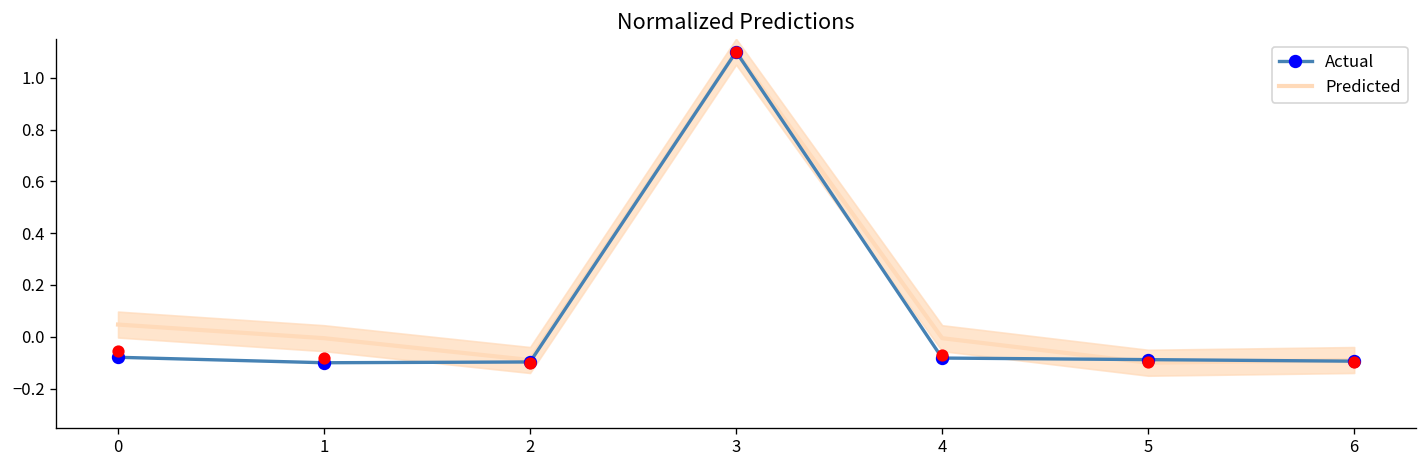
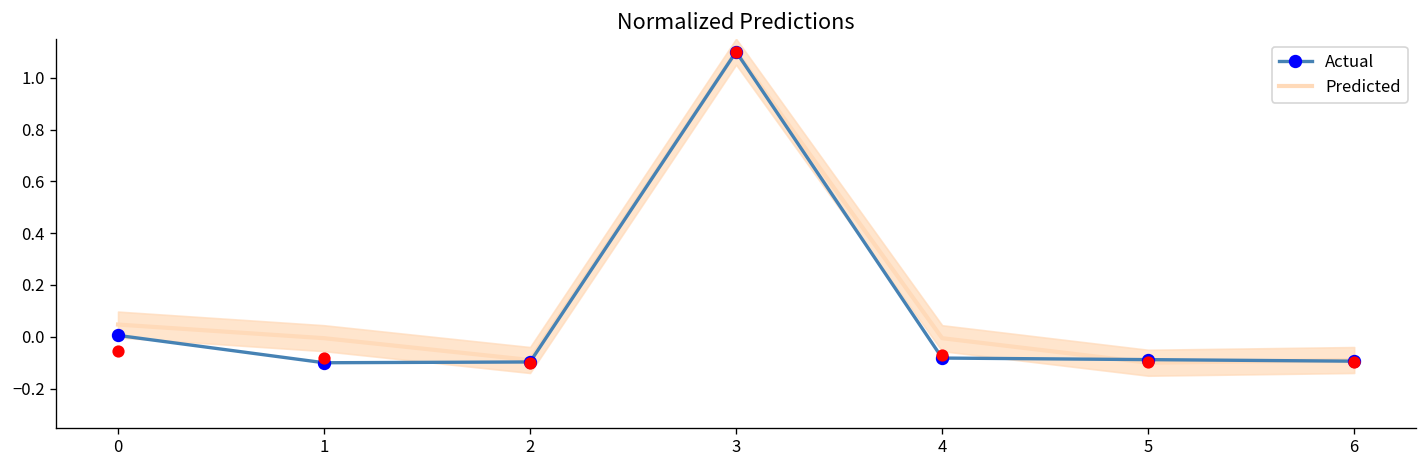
  {
    "Actual": {
-     "0": -0.08,
+     "0": 0.01,
      "1": -0.10,
      "4": -0.08
    }
  }
